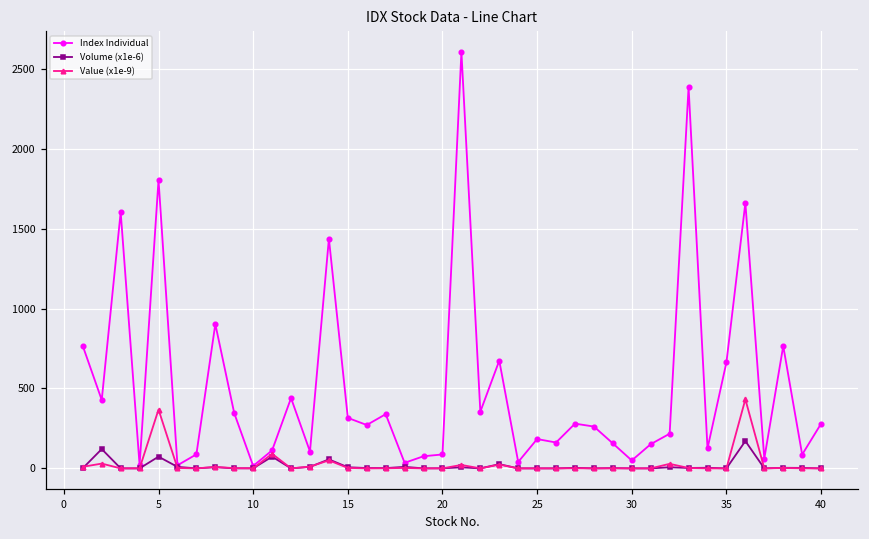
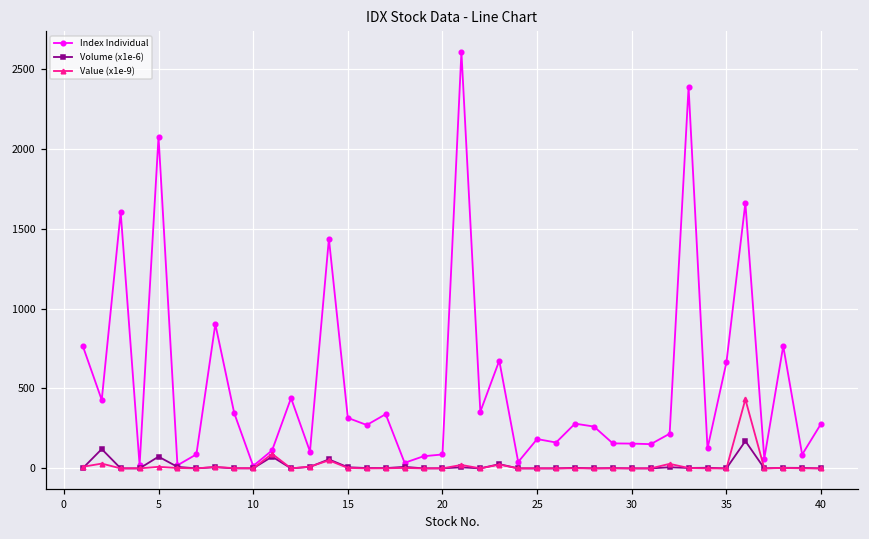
  {
    "Index Individual": {
-     "5": 1800,
+     "5": 2080,
      "15": 320,
      "20": 90,
      "25": 180,
-     "30": 50,
+     "30": 160,
      "35": 660,
      "40": 280
    },
    "Volume (x1e-6)": {
      "5": 70
    },
    "Value (x1e-9)": {
-     "5": 370
+     "5": 10
    }
  }
